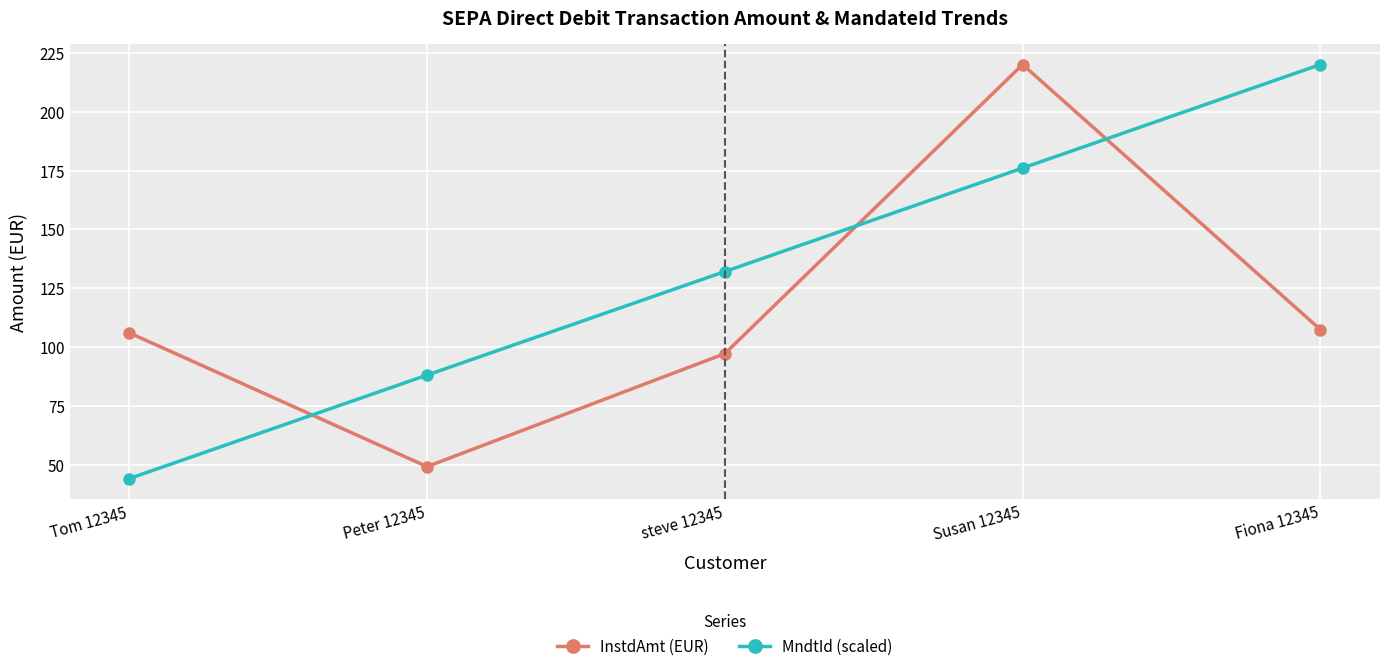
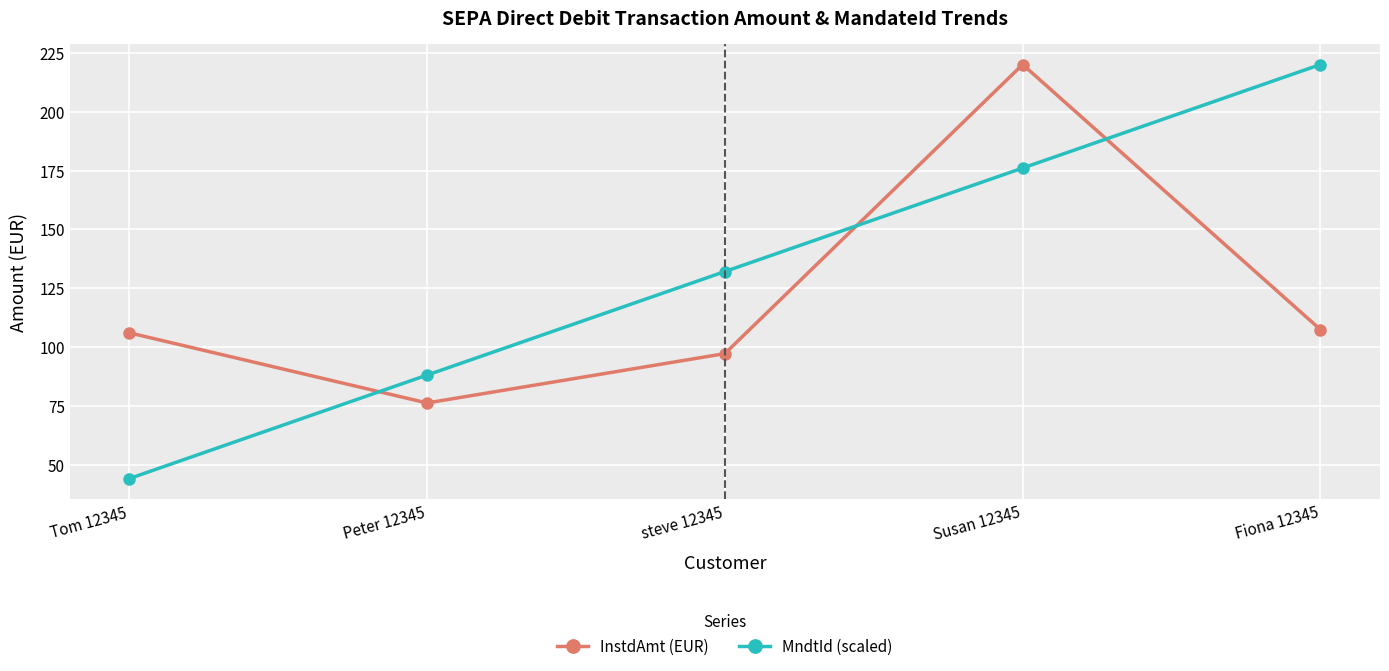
  {
    "InstdAmt (EUR)": {
      "Tom 12345": 106,
-     "Peter 12345": 49,
+     "Peter 12345": 76,
      "steve 12345": 97,
      "Susan 12345": 220,
      "Fiona 12345": 107
    },
    "MndtId (scaled)": {
      "Tom 12345": 44,
      "Peter 12345": 88,
      "steve 12345": 132,
      "Susan 12345": 176,
      "Fiona 12345": 220
    }
  }
